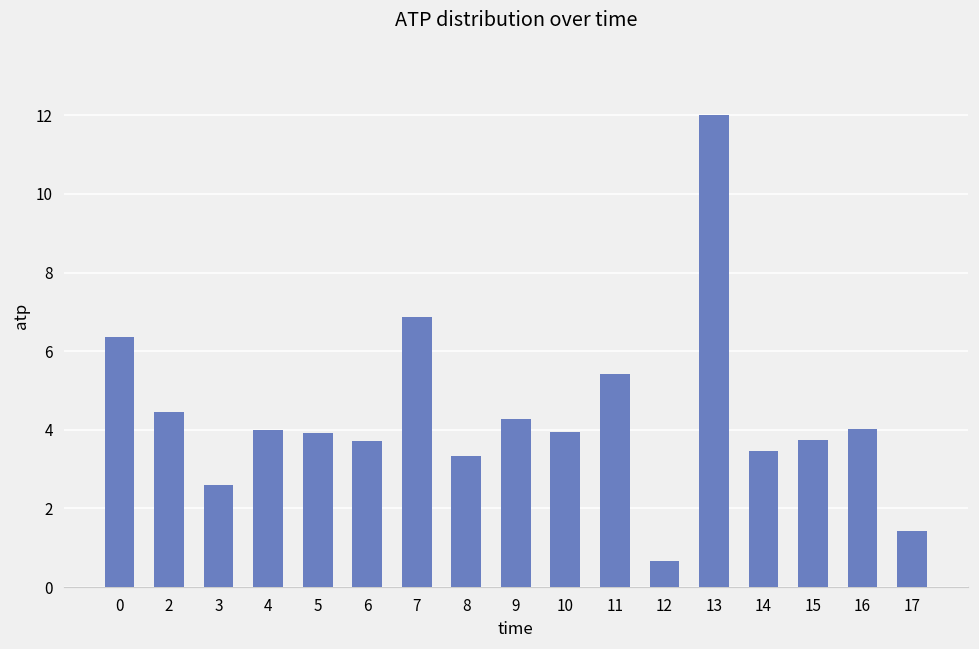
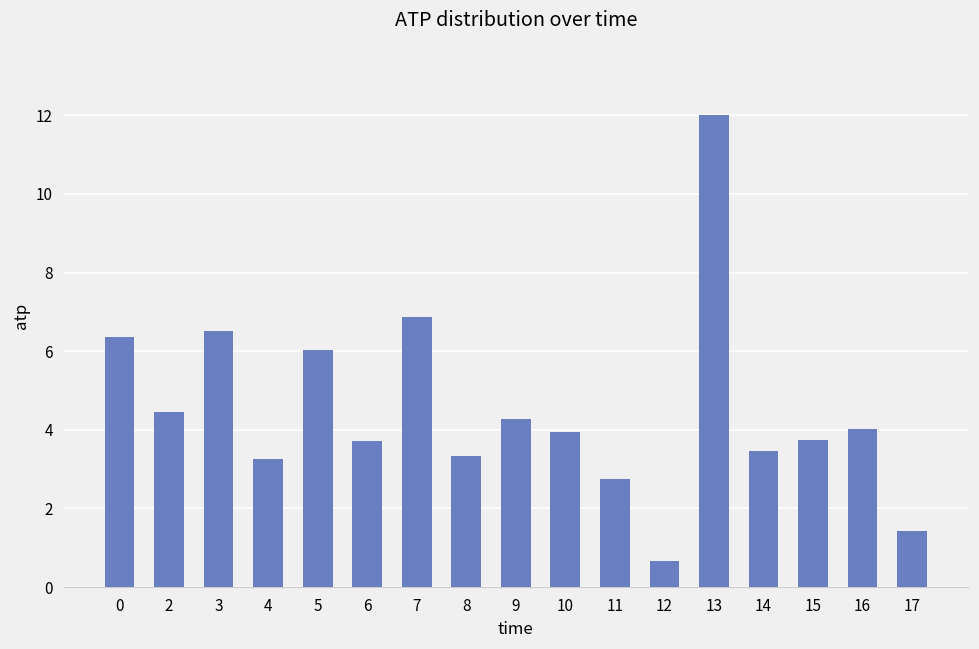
  {
    "0": 6.4,
    "2": 4.5,
-   "3": 2.6,
-   "4": 4.0,
-   "5": 3.9,
+   "3": 6.5,
+   "4": 3.3,
+   "5": 6.0,
    "6": 3.7,
    "7": 6.9,
    "8": 3.3,
    "9": 4.3,
    "10": 3.9,
-   "11": 5.4,
+   "11": 2.7,
    "12": 0.7,
    "13": 12.0,
    "14": 3.5,
    "15": 3.7,
    "16": 4.0,
    "17": 1.4
  }
